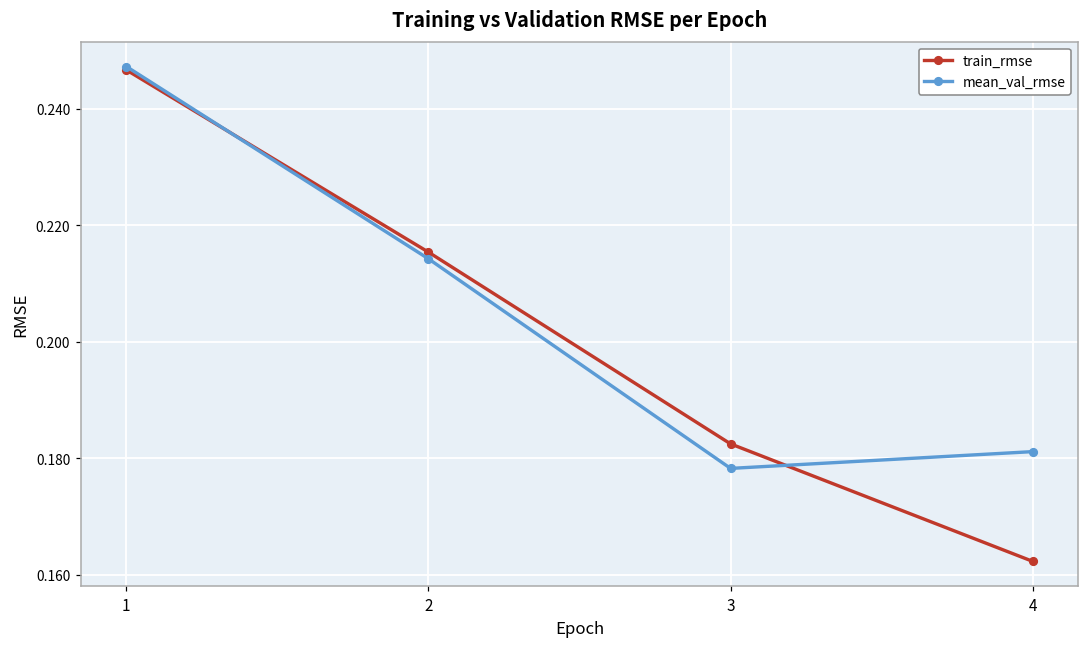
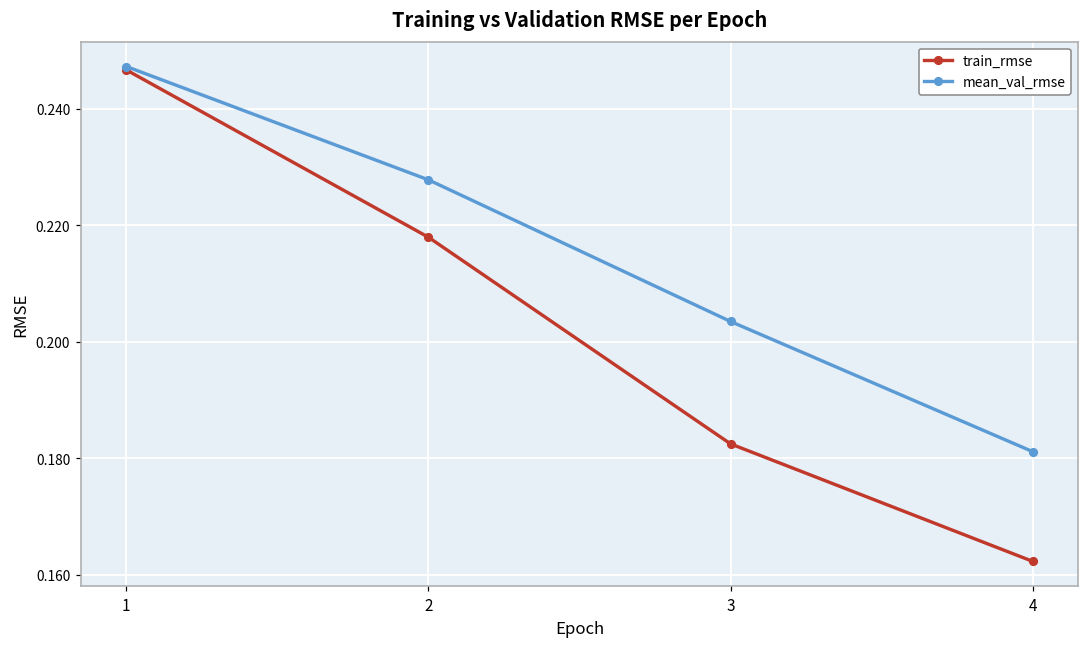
  {
    "train_rmse": {
      "1": 0.247,
-     "2": 0.215,
+     "2": 0.218,
      "3": 0.182,
      "4": 0.162
    },
    "mean_val_rmse": {
      "1": 0.247,
-     "2": 0.214,
-     "3": 0.178,
+     "2": 0.228,
+     "3": 0.203,
      "4": 0.181
    }
  }
